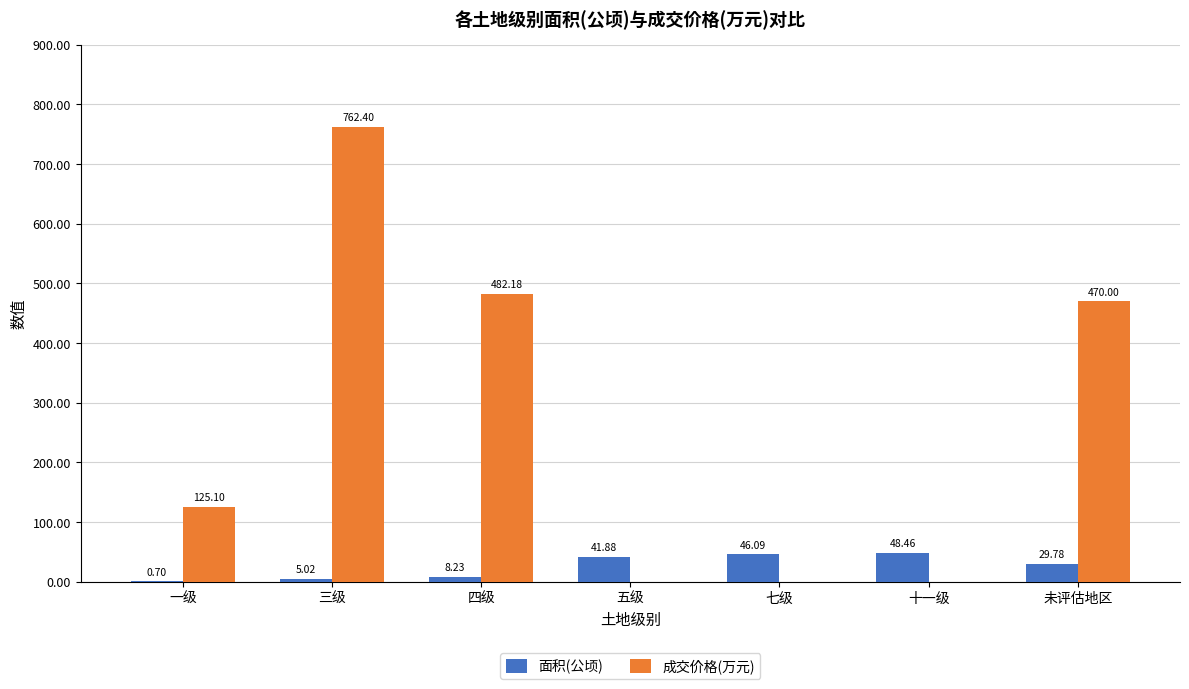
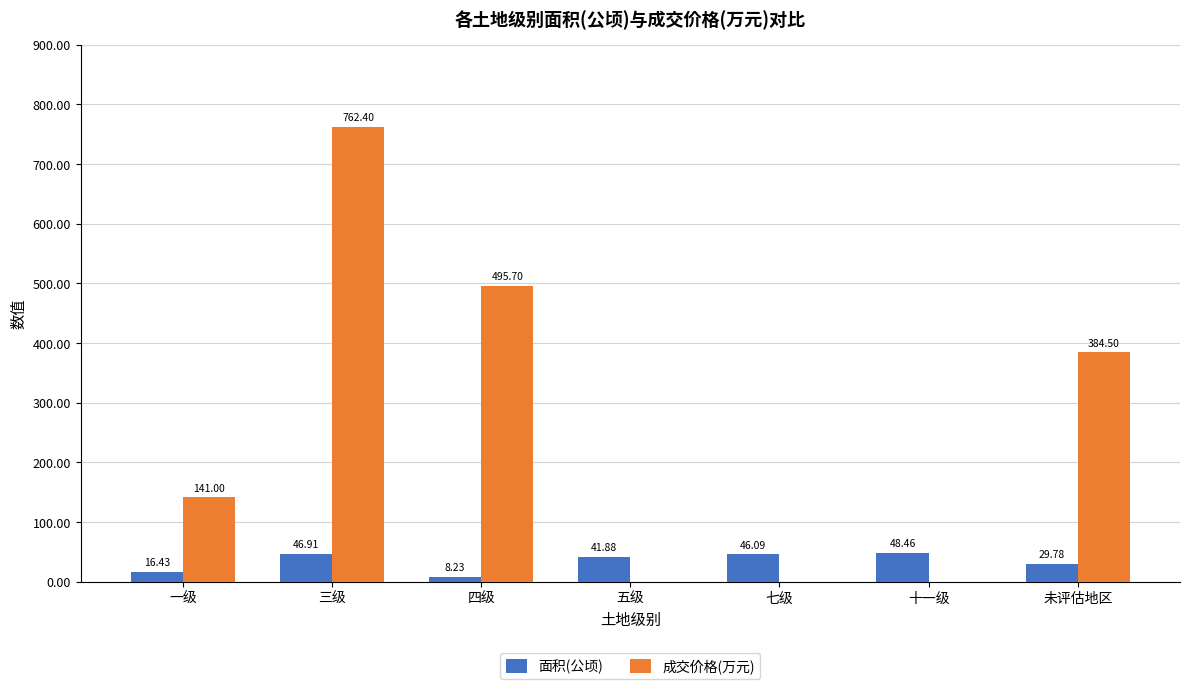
  {
    "面积(公顷)": {
-     "一级": 0.70,
-     "三级": 5.02,
+     "一级": 16.43,
+     "三级": 46.91,
      "四级": 8.23,
      "五级": 41.88,
      "七级": 46.09,
      "十一级": 48.46,
      "未评估地区": 29.78
    },
    "成交价格(万元)": {
-     "一级": 125.10,
+     "一级": 141.00,
      "三级": 762.40,
-     "四级": 482.18,
-     "未评估地区": 470.00
+     "四级": 495.70,
+     "未评估地区": 384.50
    }
  }
